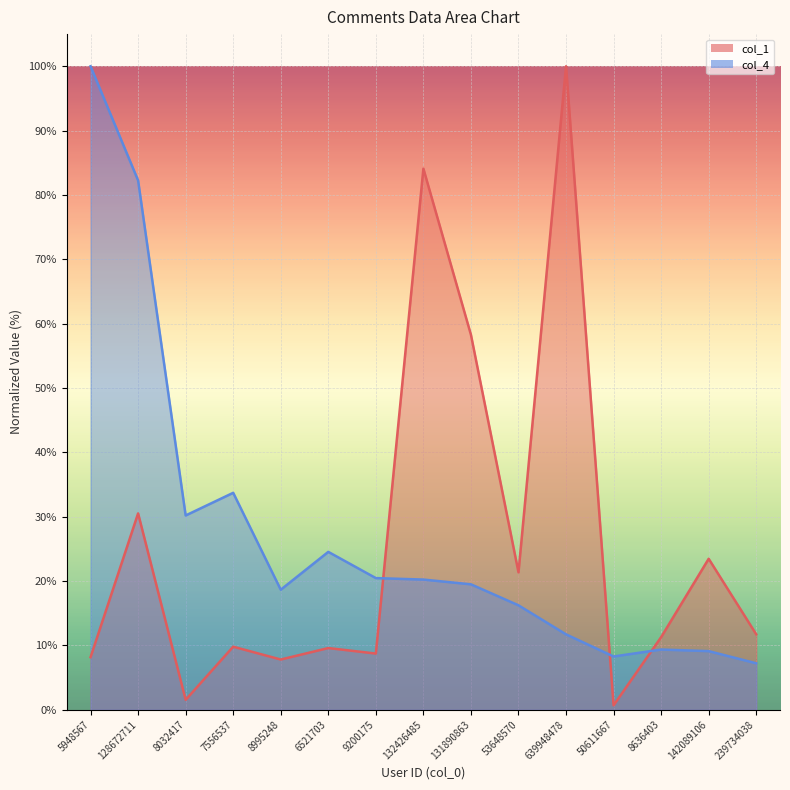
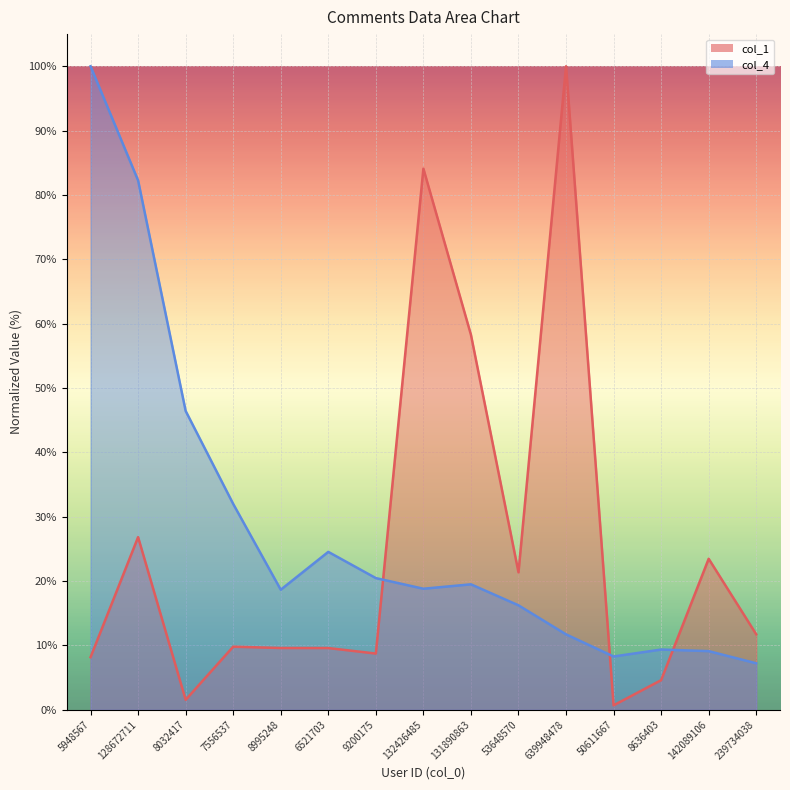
  {
    "col_1": {
      "5948567": "8%",
-     "128672711": "31%",
+     "128672711": "27%",
      "8032417": "2%",
      "7556537": "10%",
-     "8995248": "8%",
+     "8995248": "10%",
      "6521703": "10%",
      "9200175": "9%",
      "132426485": "84%",
      "131890863": "58%",
      "53648570": "21%",
      "639948478": "100%",
      "50611667": "1%",
-     "8636403": "11%",
+     "8636403": "5%",
      "142089106": "23%",
      "239734038": "12%"
    },
    "col_4": {
      "5948567": "100%",
      "128672711": "82%",
-     "8032417": "30%",
-     "7556537": "34%",
+     "8032417": "46%",
+     "7556537": "32%",
      "8995248": "19%",
      "6521703": "25%",
      "9200175": "20%",
-     "132426485": "20%",
+     "132426485": "19%",
      "131890863": "19%",
      "53648570": "16%",
      "639948478": "12%",
      "50611667": "8%",
      "8636403": "9%",
      "142089106": "9%",
      "239734038": "7%"
    }
  }
